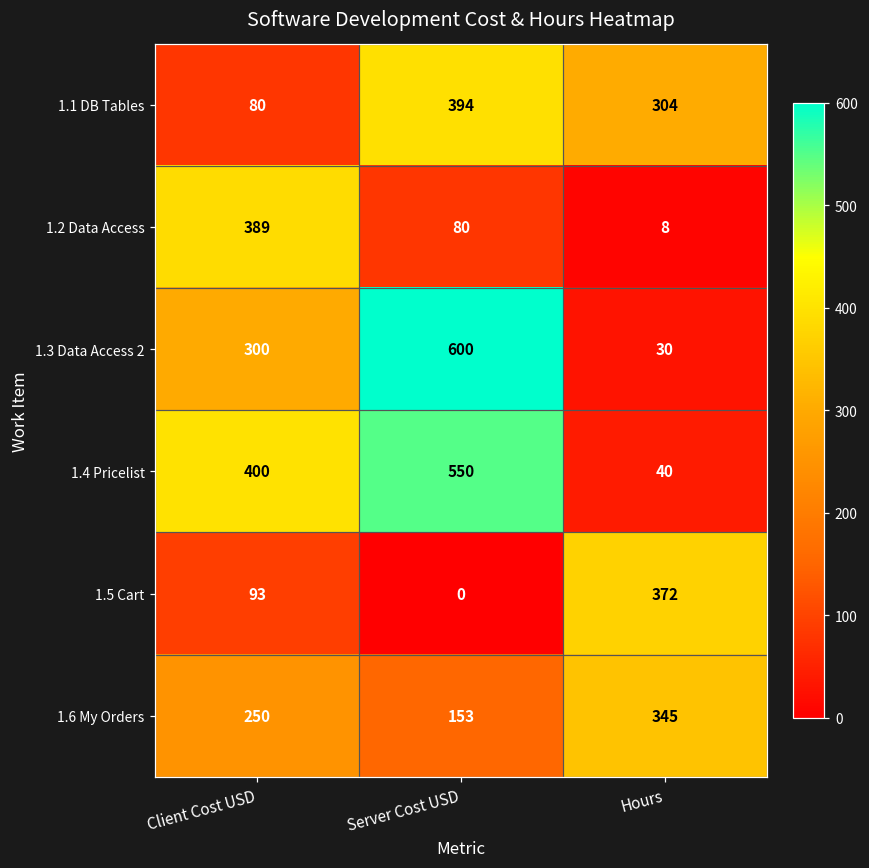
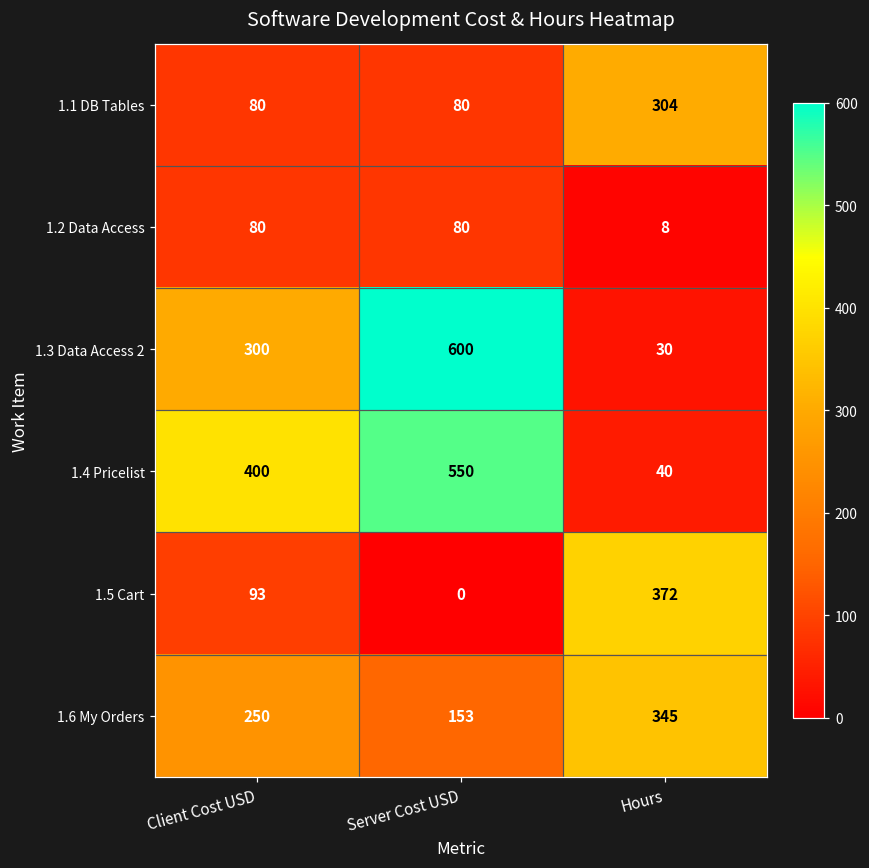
  {
    "1.1 DB Tables": {
      "Client Cost USD": 80,
-     "Server Cost USD": 394,
+     "Server Cost USD": 80,
      "Hours": 304
    },
    "1.2 Data Access": {
-     "Client Cost USD": 389,
+     "Client Cost USD": 80,
      "Server Cost USD": 80,
      "Hours": 8
    },
    "1.3 Data Access 2": {
      "Client Cost USD": 300,
      "Server Cost USD": 600,
      "Hours": 30
    },
    "1.4 Pricelist": {
      "Client Cost USD": 400,
      "Server Cost USD": 550,
      "Hours": 40
    },
    "1.5 Cart": {
      "Client Cost USD": 93,
      "Server Cost USD": 0,
      "Hours": 372
    },
    "1.6 My Orders": {
      "Client Cost USD": 250,
      "Server Cost USD": 153,
      "Hours": 345
    }
  }
